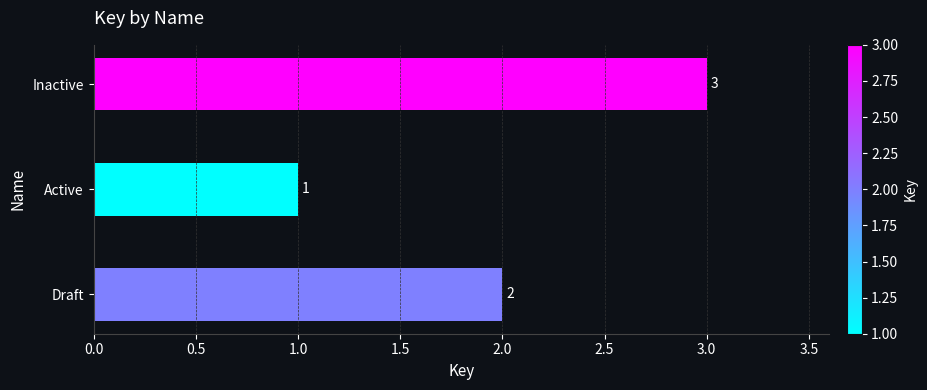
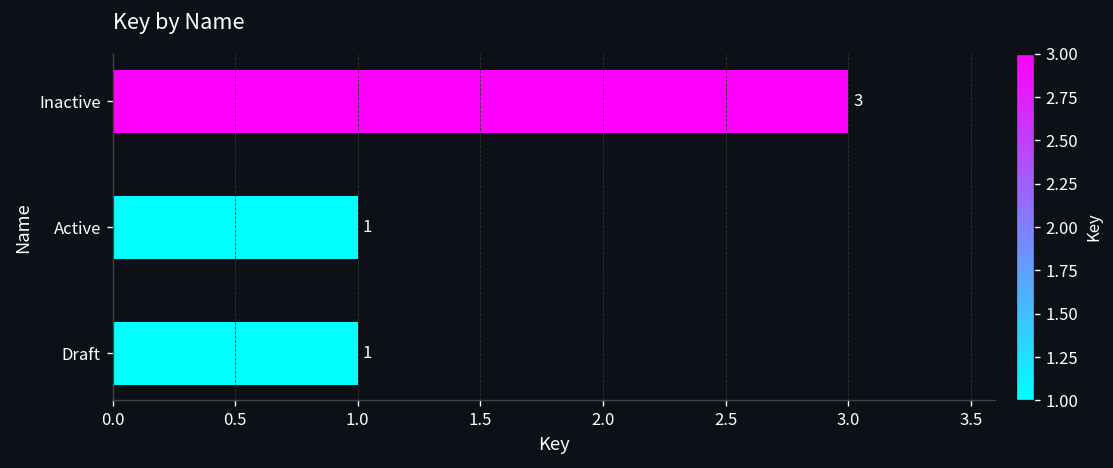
  {
    "Inactive": 3,
    "Active": 1,
-   "Draft": 2
+   "Draft": 1
  }
